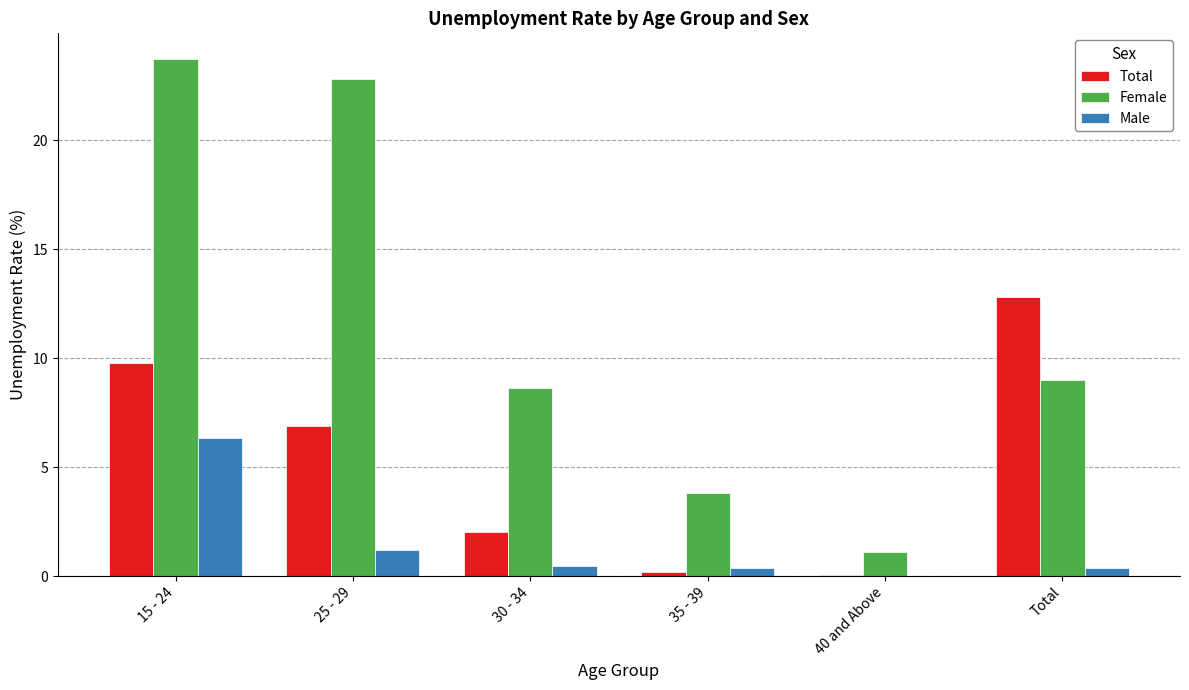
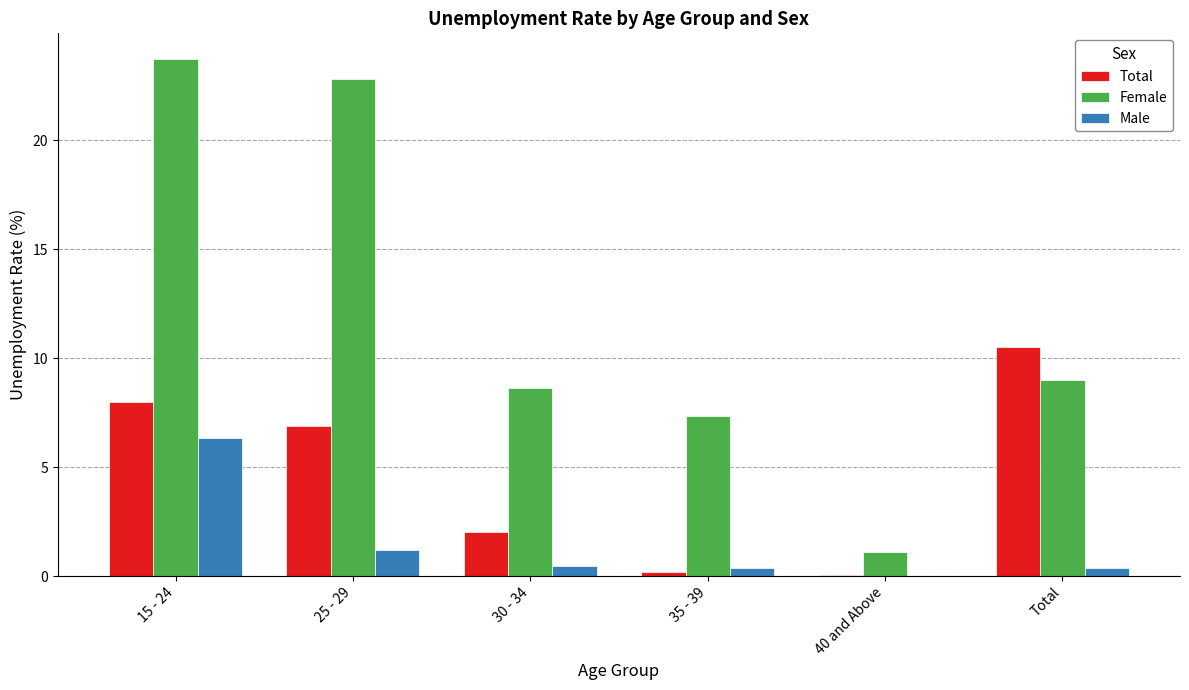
  {
    "Total": {
-     "15 - 24": 9.8,
+     "15 - 24": 8.0,
      "25 - 29": 6.9,
      "30 - 34": 2.0,
      "35 - 39": 0.2,
-     "Total": 12.8
+     "Total": 10.5
    },
    "Female": {
      "15 - 24": 23.7,
      "25 - 29": 22.8,
      "30 - 34": 8.6,
-     "35 - 39": 3.8,
+     "35 - 39": 7.3,
      "40 and Above": 1.1,
      "Total": 9.0
    },
    "Male": {
      "15 - 24": 6.3,
      "25 - 29": 1.2,
      "30 - 34": 0.5,
      "35 - 39": 0.4,
      "Total": 0.4
    }
  }
